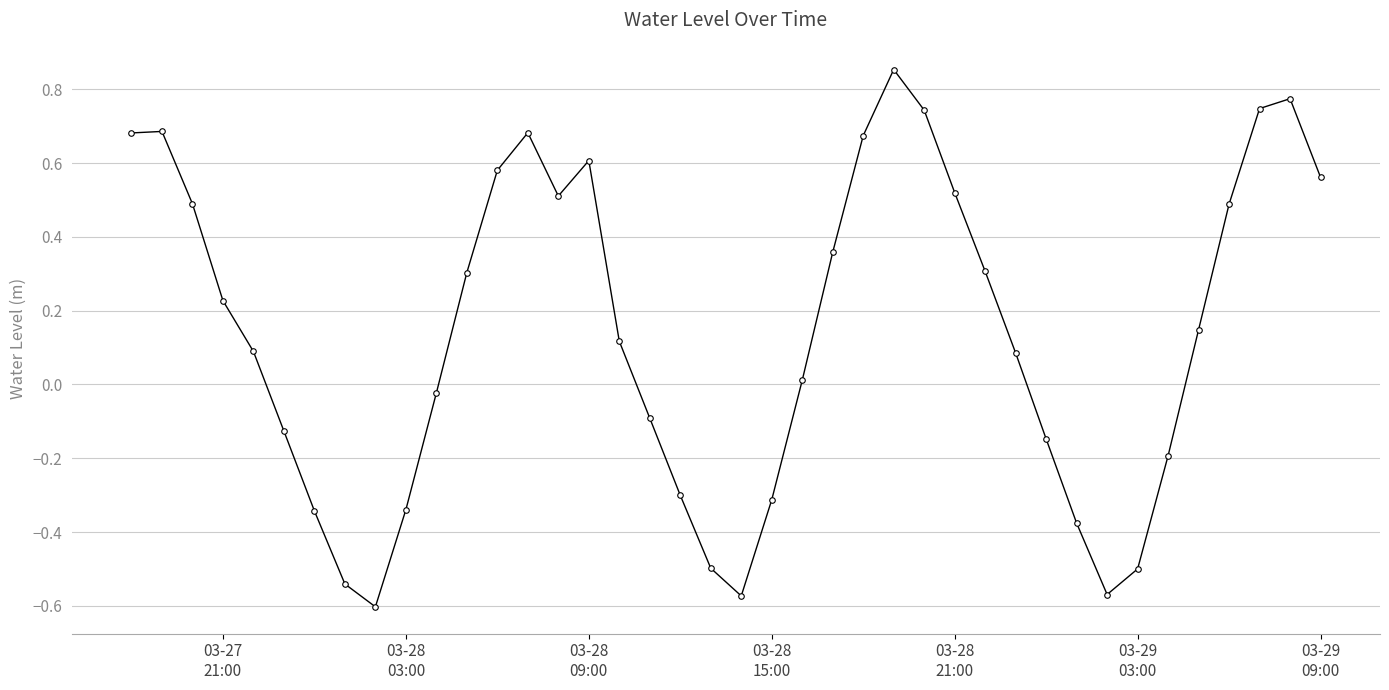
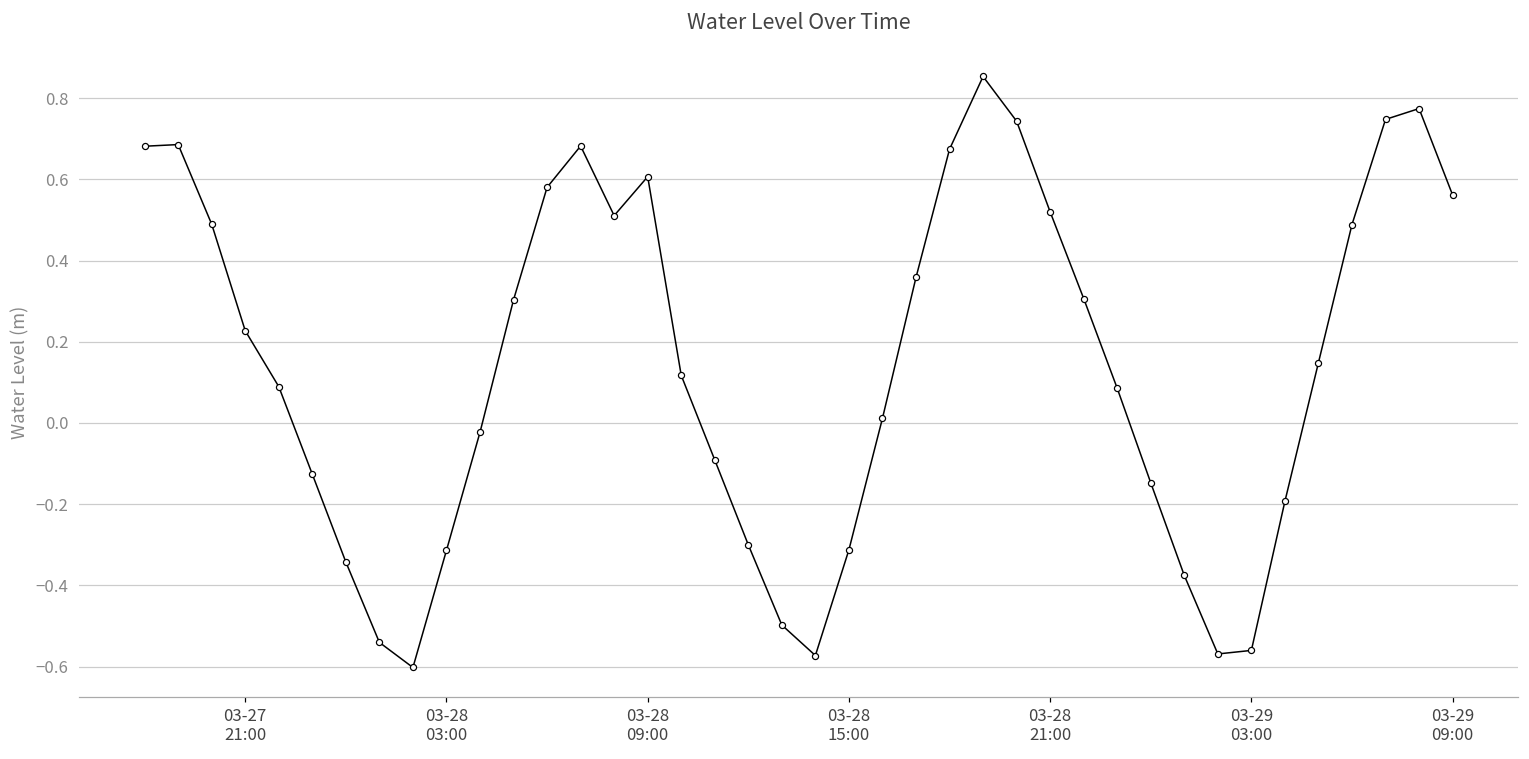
  {
    "03-27 21:00": 0.23,
-   "03-28 03:00": -0.34,
+   "03-28 03:00": -0.31,
    "03-28 09:00": 0.61,
    "03-28 15:00": -0.31,
    "03-28 21:00": 0.52,
-   "03-29 03:00": -0.50,
+   "03-29 03:00": -0.56,
    "03-29 09:00": 0.56
  }
